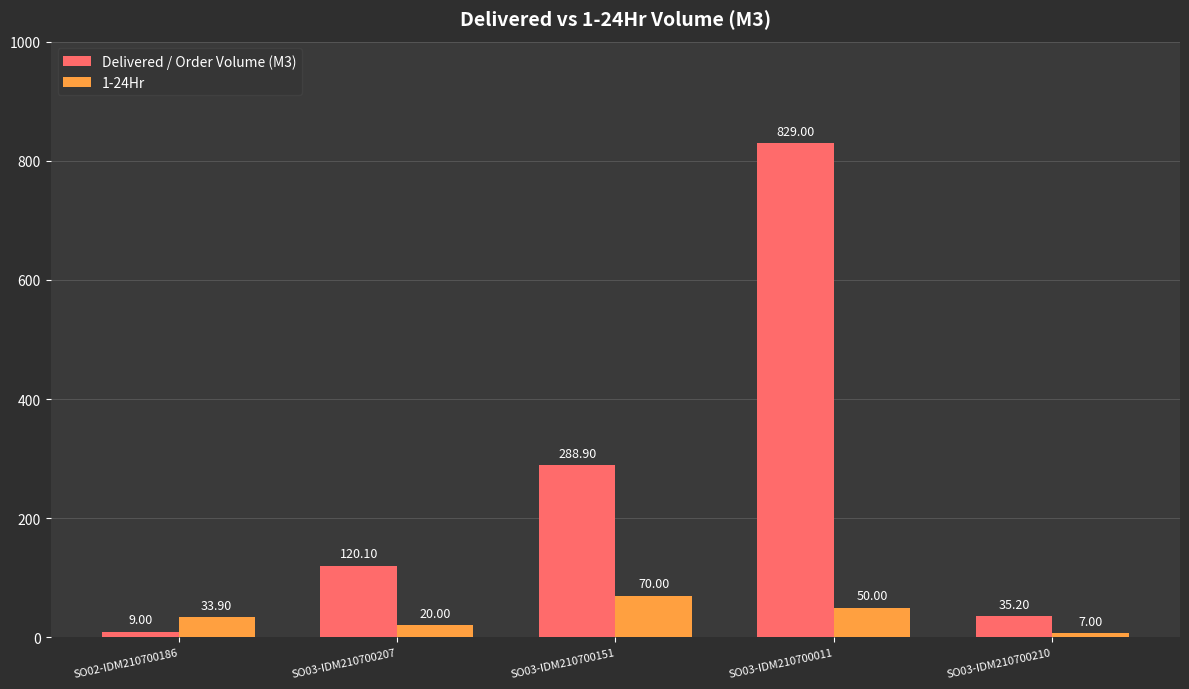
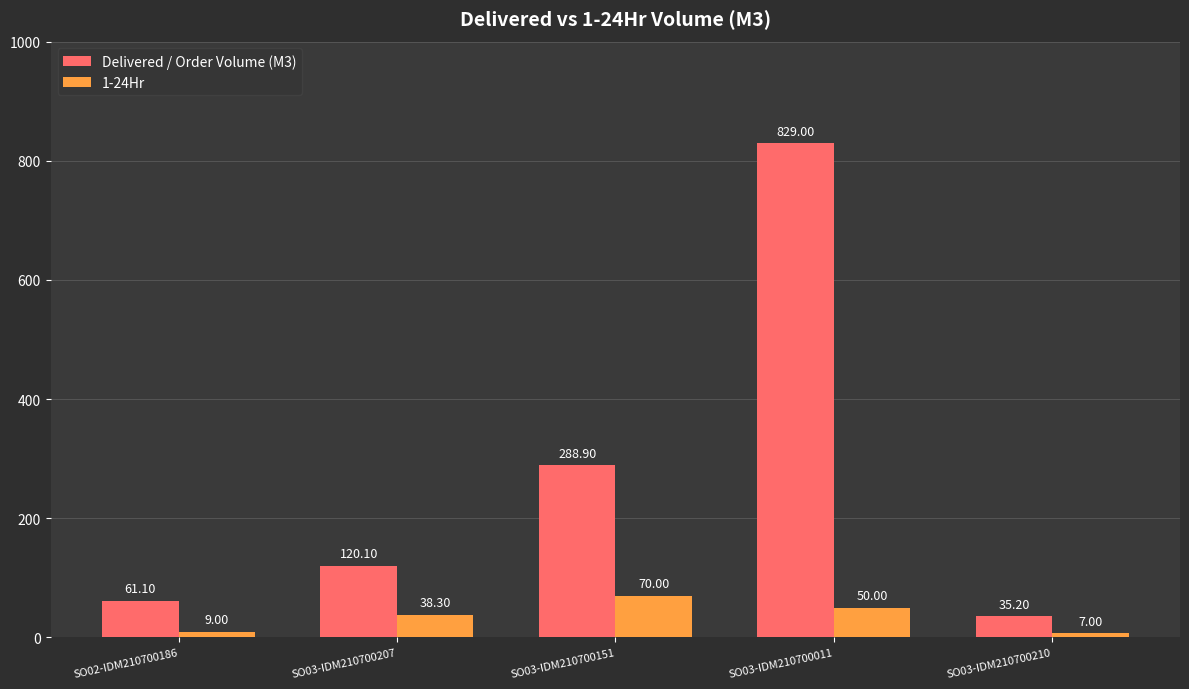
  {
    "Delivered / Order Volume (M3)": {
-     "SO02-IDM210700186": 9.00,
+     "SO02-IDM210700186": 61.10,
      "SO03-IDM210700207": 120.10,
      "SO03-IDM210700151": 288.90,
      "SO03-IDM210700011": 829.00,
      "SO03-IDM210700210": 35.20
    },
    "1-24Hr": {
-     "SO02-IDM210700186": 33.90,
-     "SO03-IDM210700207": 20.00,
+     "SO02-IDM210700186": 9.00,
+     "SO03-IDM210700207": 38.30,
      "SO03-IDM210700151": 70.00,
      "SO03-IDM210700011": 50.00,
      "SO03-IDM210700210": 7.00
    }
  }
